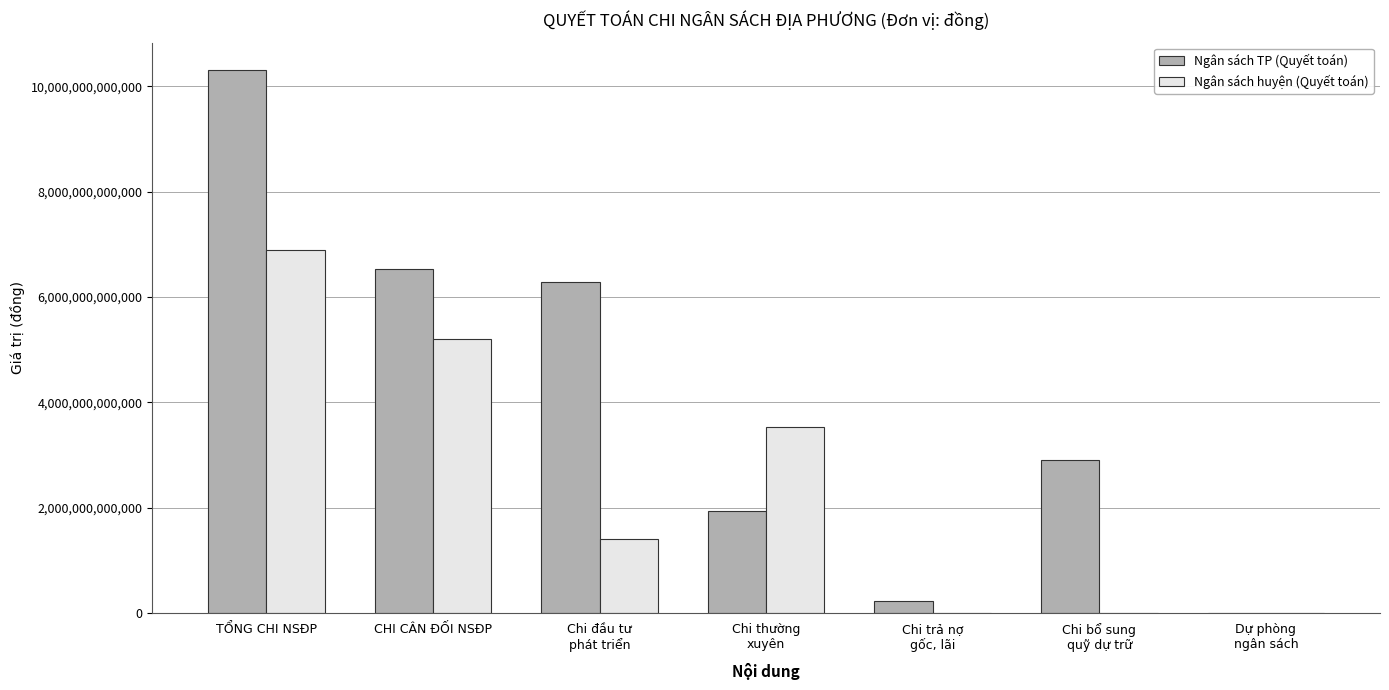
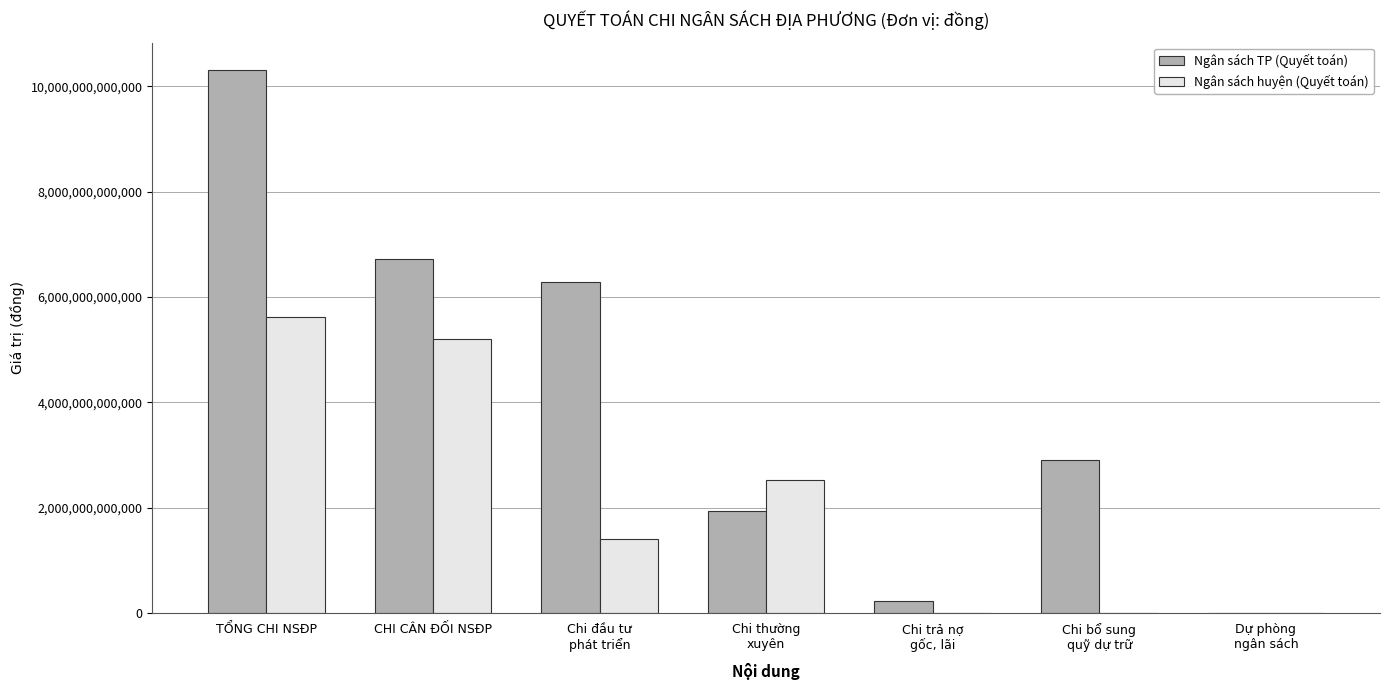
  {
    "Ngân sách TP (Quyết toán)": {
      "TỔNG CHI NSĐP": "10,300,000,000,000",
-     "CHI CÂN ĐỐI NSĐP": "6,500,000,000,000",
+     "CHI CÂN ĐỐI NSĐP": "6,700,000,000,000",
      "Chi đầu tư phát triển": "6,300,000,000,000",
      "Chi thường xuyên": "1,900,000,000,000",
      "Chi trả nợ gốc, lãi": "200,000,000,000",
      "Chi bổ sung quỹ dự trữ": "2,900,000,000,000",
      "Dự phòng ngân sách": "0"
    },
    "Ngân sách huyện (Quyết toán)": {
-     "TỔNG CHI NSĐP": "6,900,000,000,000",
+     "TỔNG CHI NSĐP": "5,600,000,000,000",
      "CHI CÂN ĐỐI NSĐP": "5,200,000,000,000",
      "Chi đầu tư phát triển": "1,400,000,000,000",
-     "Chi thường xuyên": "3,500,000,000,000",
+     "Chi thường xuyên": "2,500,000,000,000",
      "Chi trả nợ gốc, lãi": "0",
      "Chi bổ sung quỹ dự trữ": "0",
      "Dự phòng ngân sách": "0"
    }
  }
